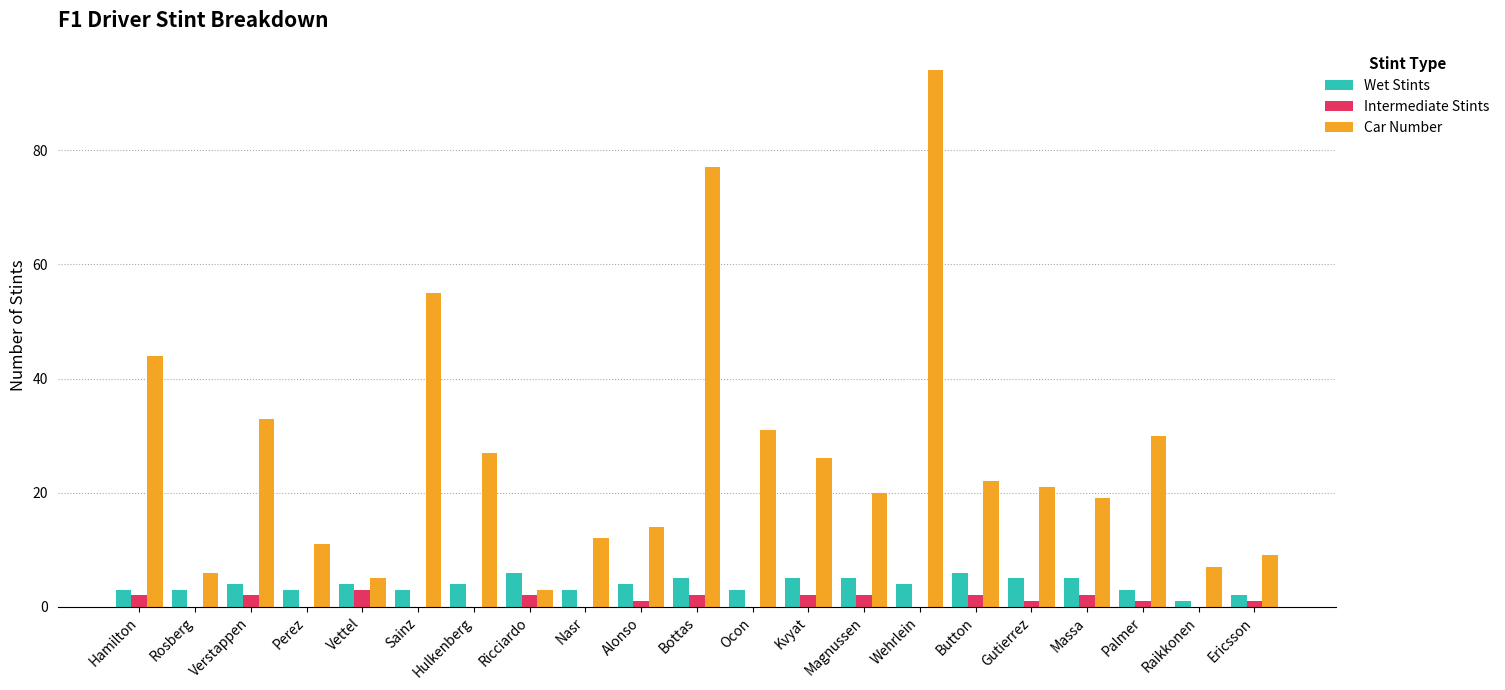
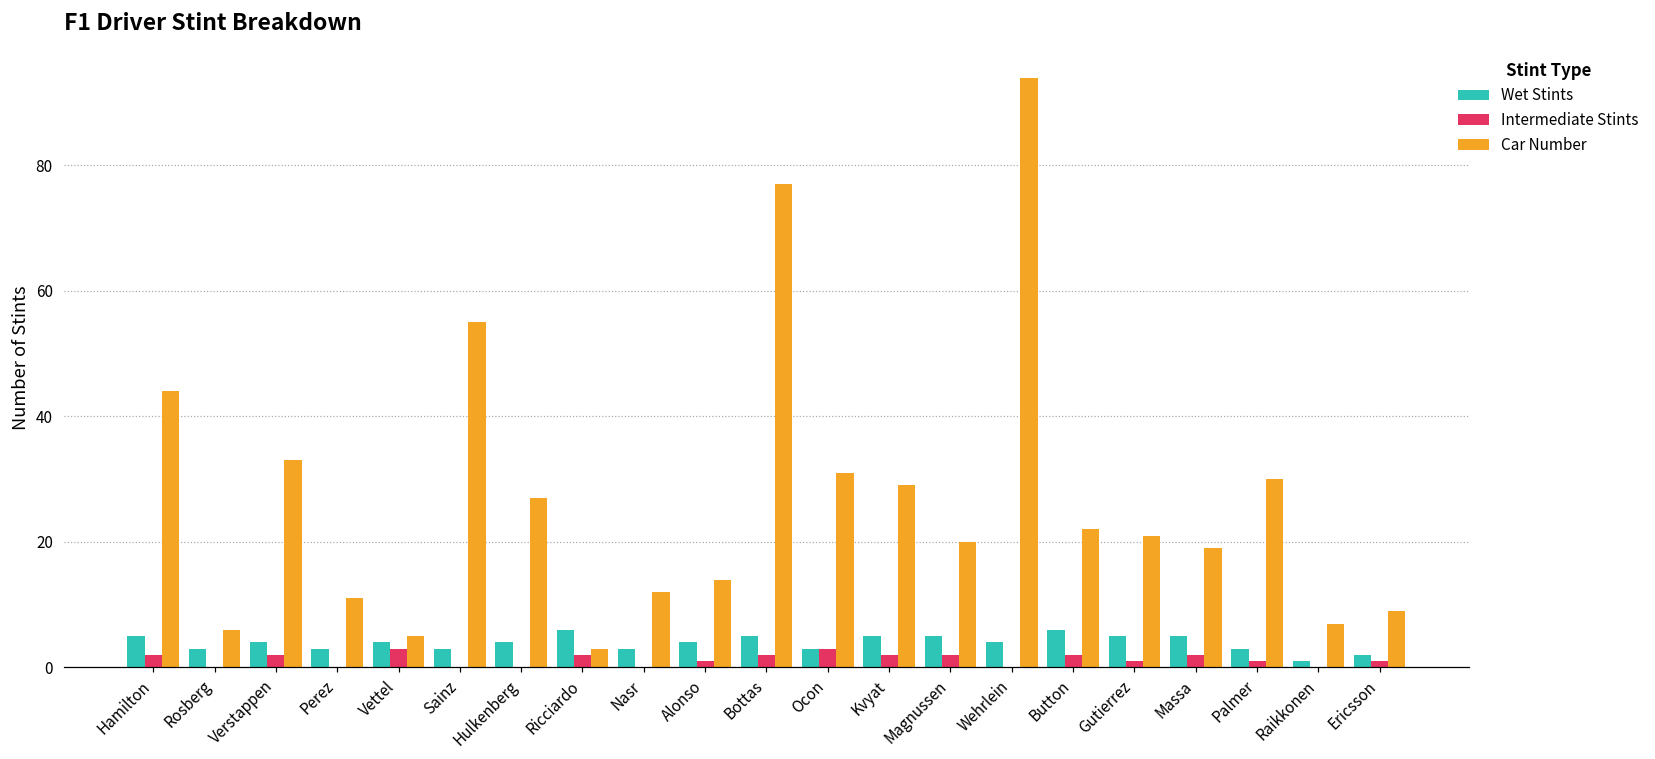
  {
    "Wet Stints": {
-     "Hamilton": 3,
+     "Hamilton": 5,
      "Rosberg": 3,
      "Verstappen": 4,
      "Perez": 3,
      "Vettel": 4,
      "Sainz": 3,
      "Hulkenberg": 4,
      "Ricciardo": 6,
      "Nasr": 3,
      "Alonso": 4,
      "Bottas": 5,
      "Ocon": 3,
      "Kvyat": 5,
      "Magnussen": 5,
      "Wehrlein": 4,
      "Button": 6,
      "Gutierrez": 5,
      "Massa": 5,
      "Palmer": 3,
      "Raikkonen": 1,
      "Ericsson": 2
    },
    "Intermediate Stints": {
      "Hamilton": 2,
      "Rosberg": 0,
      "Verstappen": 2,
      "Perez": 0,
      "Vettel": 3,
      "Sainz": 0,
      "Hulkenberg": 0,
      "Ricciardo": 2,
      "Nasr": 0,
      "Alonso": 1,
      "Bottas": 2,
-     "Ocon": 0,
+     "Ocon": 3,
      "Kvyat": 2,
      "Magnussen": 2,
      "Wehrlein": 0,
      "Button": 2,
      "Gutierrez": 1,
      "Massa": 2,
      "Palmer": 1,
      "Raikkonen": 0,
      "Ericsson": 1
    },
    "Car Number": {
      "Hamilton": 44,
      "Rosberg": 6,
      "Verstappen": 33,
      "Perez": 11,
      "Vettel": 5,
      "Sainz": 55,
      "Hulkenberg": 27,
      "Ricciardo": 3,
      "Nasr": 12,
      "Alonso": 14,
      "Bottas": 77,
      "Ocon": 31,
-     "Kvyat": 26,
+     "Kvyat": 29,
      "Magnussen": 20,
      "Wehrlein": 94,
      "Button": 22,
      "Gutierrez": 21,
      "Massa": 19,
      "Palmer": 30,
      "Raikkonen": 7,
      "Ericsson": 9
    }
  }
